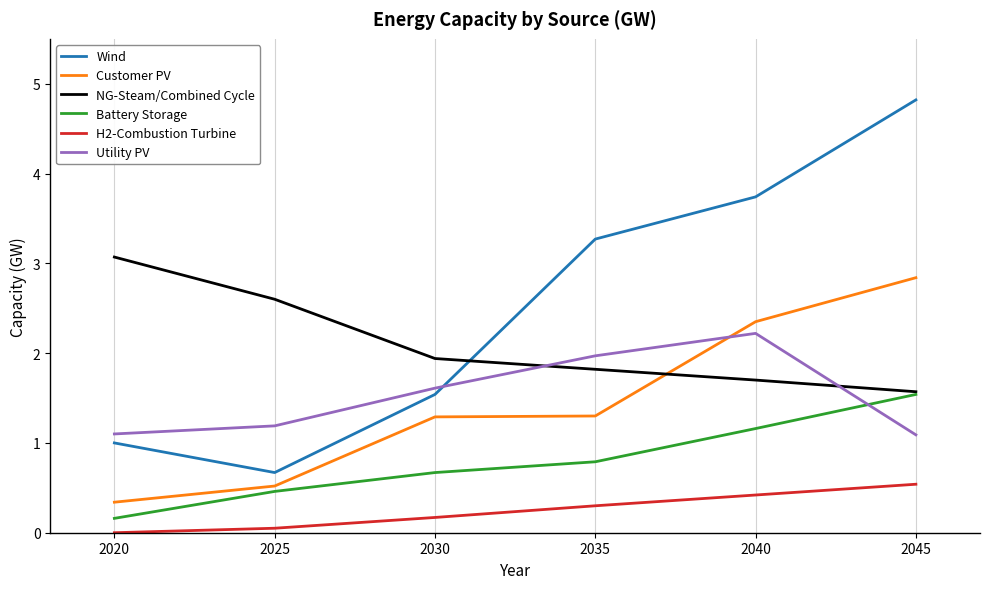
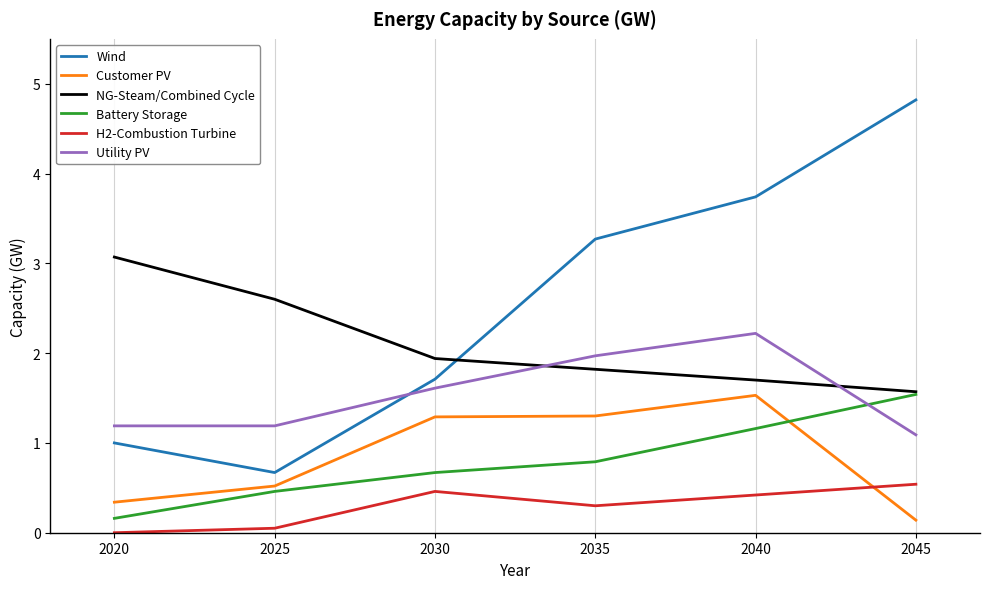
  {
    "Wind": {
      "2020": 1.0,
      "2025": 0.7,
-     "2030": 1.5,
+     "2030": 1.7,
      "2035": 3.3,
      "2040": 3.7,
      "2045": 4.8
    },
    "Customer PV": {
      "2020": 0.3,
      "2025": 0.5,
      "2030": 1.3,
      "2035": 1.3,
-     "2040": 2.4,
-     "2045": 2.8
+     "2040": 1.5,
+     "2045": 0.1
    },
    "NG-Steam/Combined Cycle": {
      "2020": 3.1,
      "2025": 2.6,
      "2030": 1.9,
      "2035": 1.8,
      "2040": 1.7,
      "2045": 1.6
    },
    "Battery Storage": {
      "2020": 0.2,
      "2025": 0.5,
      "2030": 0.7,
      "2035": 0.8,
      "2040": 1.2,
      "2045": 1.5
    },
    "H2-Combustion Turbine": {
      "2020": 0.0,
      "2025": 0.1,
-     "2030": 0.2,
+     "2030": 0.5,
      "2035": 0.3,
      "2040": 0.4,
      "2045": 0.5
    },
    "Utility PV": {
-     "2020": 1.1,
+     "2020": 1.2,
      "2025": 1.2,
      "2030": 1.6,
      "2035": 2.0,
      "2040": 2.2,
      "2045": 1.1
    }
  }
